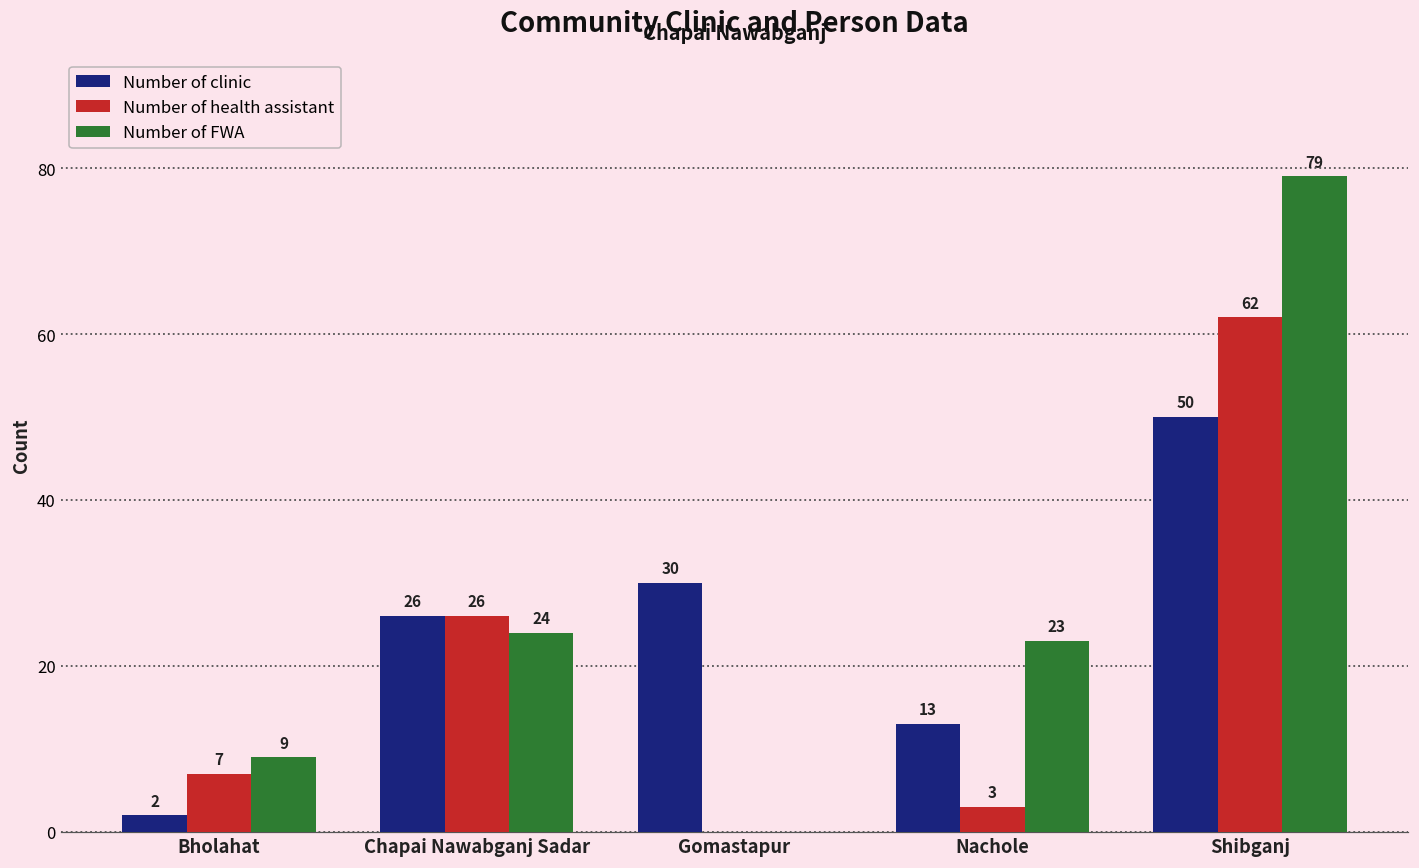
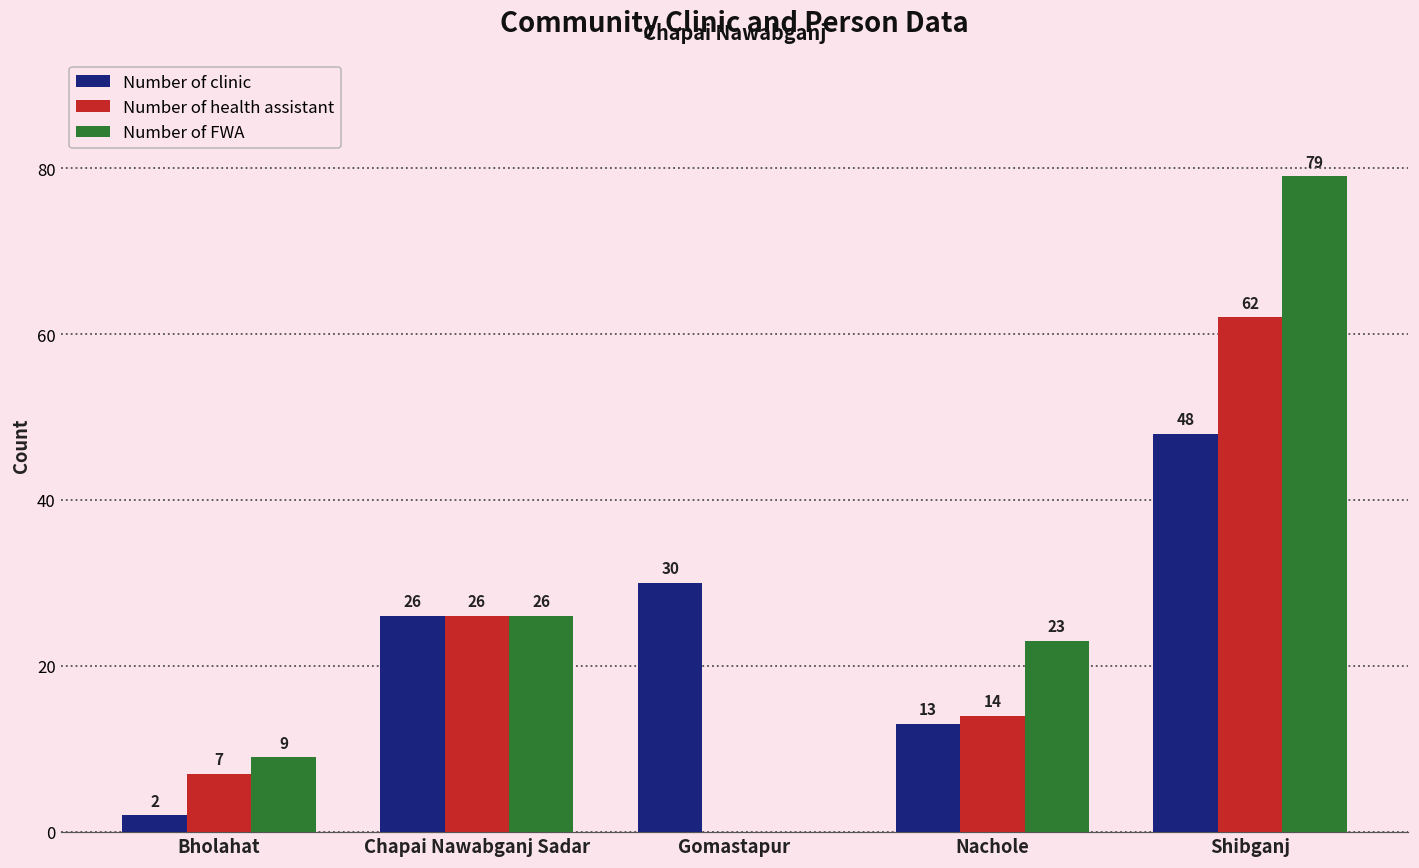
  {
    "Number of clinic": {
      "Bholahat": 2,
      "Chapai Nawabganj Sadar": 26,
      "Gomastapur": 30,
      "Nachole": 13,
-     "Shibganj": 50
+     "Shibganj": 48
    },
    "Number of health assistant": {
      "Bholahat": 7,
      "Chapai Nawabganj Sadar": 26,
-     "Nachole": 3,
+     "Nachole": 14,
      "Shibganj": 62
    },
    "Number of FWA": {
      "Bholahat": 9,
-     "Chapai Nawabganj Sadar": 24,
+     "Chapai Nawabganj Sadar": 26,
      "Nachole": 23,
      "Shibganj": 79
    }
  }
